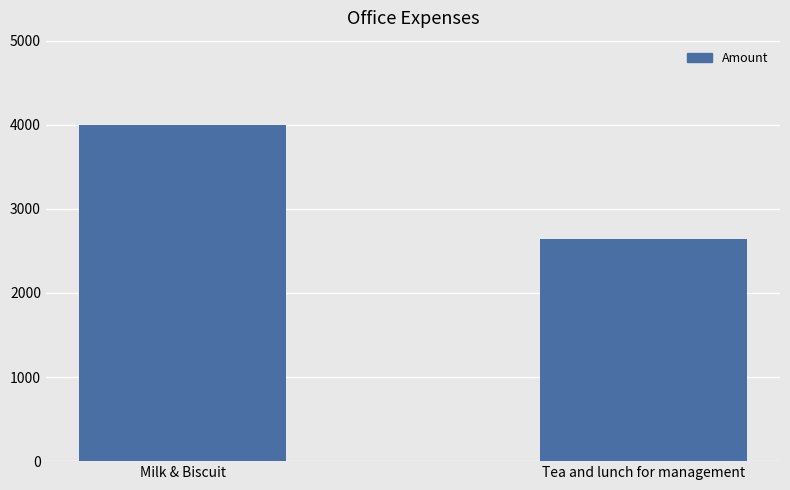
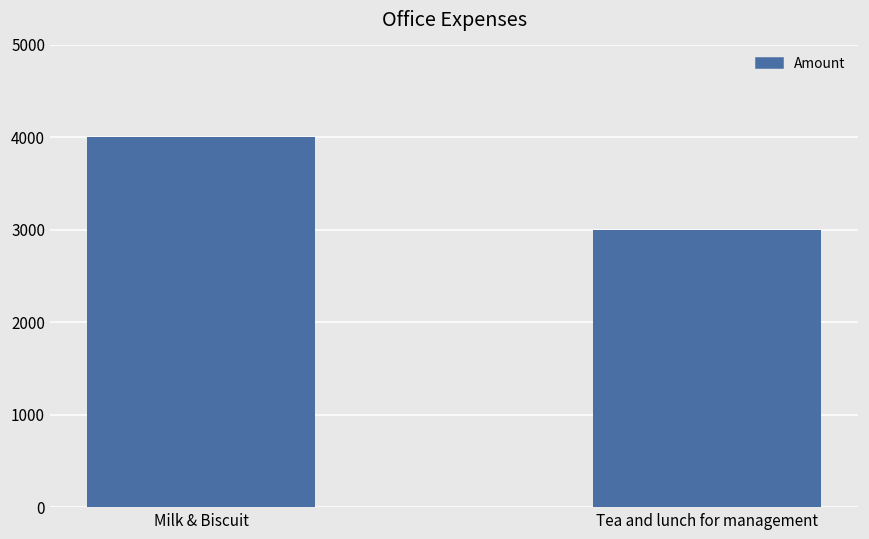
  {
    "Milk & Biscuit": 4000,
-   "Tea and lunch for management": 2600
+   "Tea and lunch for management": 3000
  }
